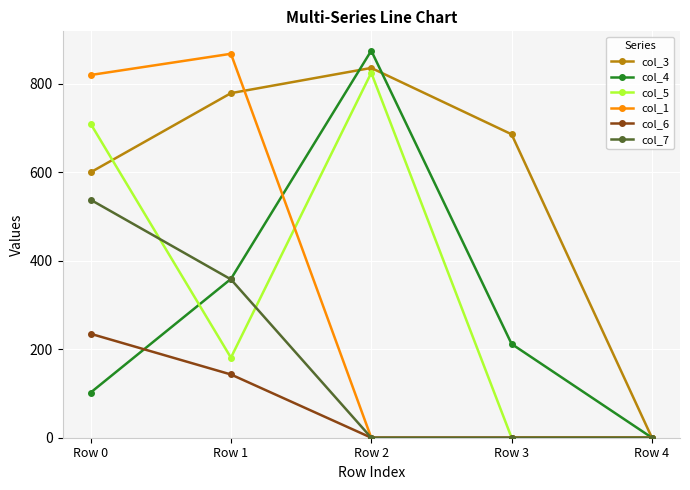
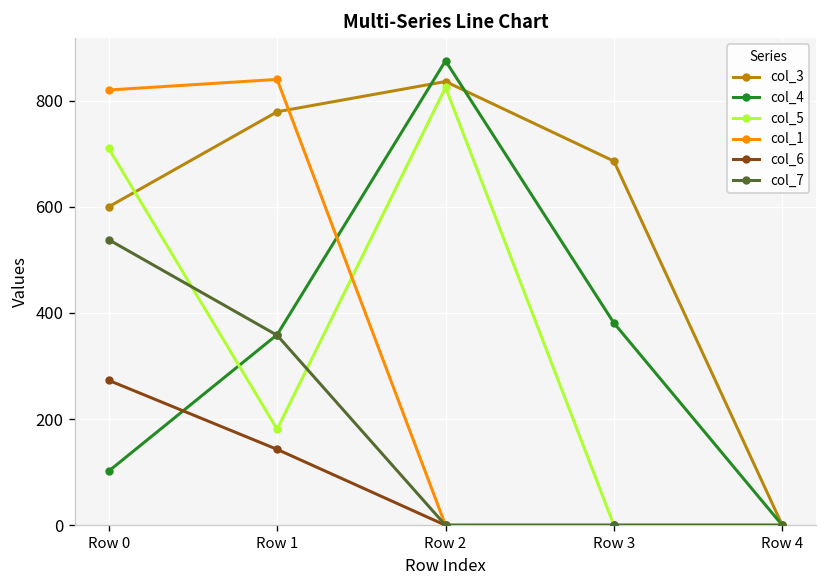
  {
    "col_3": {
      "Row 0": 600,
      "Row 1": 780,
      "Row 2": 840,
      "Row 3": 690
    },
    "col_4": {
      "Row 0": 100,
      "Row 2": 880,
-     "Row 3": 210
+     "Row 3": 380
    },
    "col_5": {
      "Row 0": 710,
      "Row 1": 180,
      "Row 2": 830
    },
    "col_1": {
      "Row 0": 820,
-     "Row 1": 870
+     "Row 1": 840
    },
    "col_6": {
-     "Row 0": 240,
+     "Row 0": 270,
      "Row 1": 140
    },
    "col_7": {
      "Row 0": 540
    }
  }
